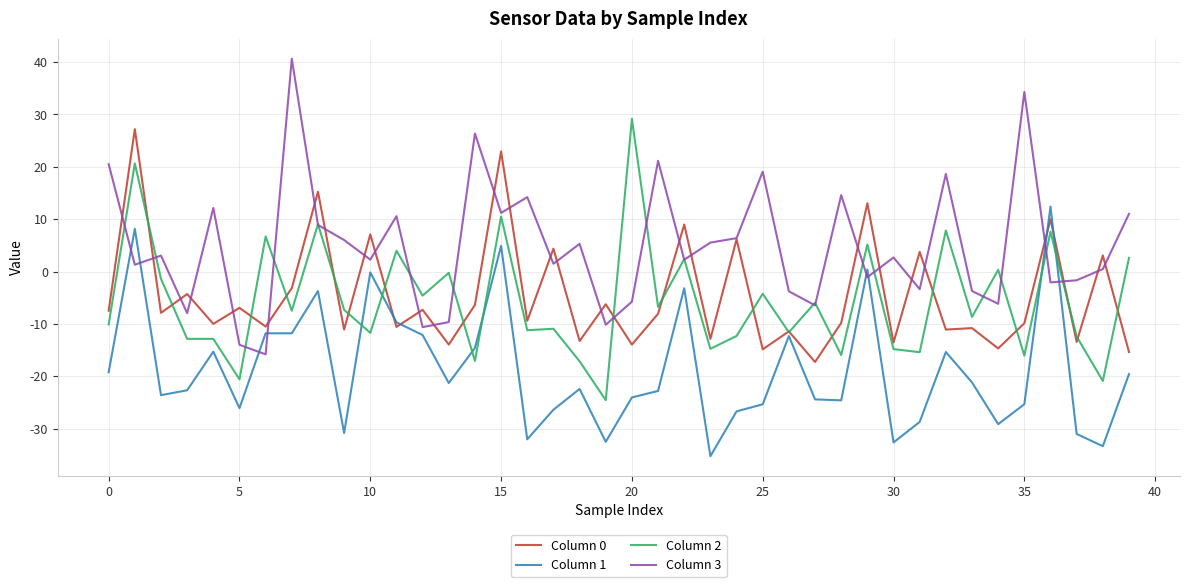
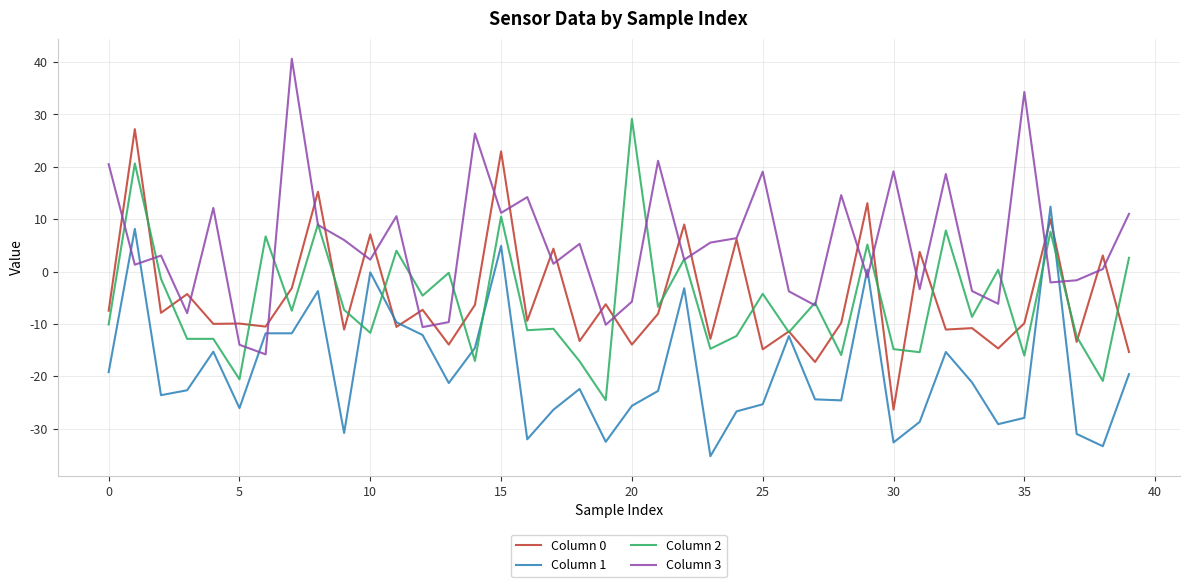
  {
    "Column 0": {
      "0": -7,
-     "5": -7,
+     "5": -10,
      "10": 7,
      "15": 23,
      "20": -14,
      "25": -15,
-     "30": -14,
+     "30": -26,
      "35": -10
    },
    "Column 1": {
      "0": -19,
      "5": -26,
      "10": 0,
      "15": 5,
-     "20": -24,
+     "20": -26,
      "25": -25,
      "30": -33,
-     "35": -25
+     "35": -28
    },
    "Column 2": {
      "0": -10,
      "5": -21,
      "10": -12,
      "15": 11,
      "20": 29,
      "25": -4,
      "30": -15,
      "35": -16
    },
    "Column 3": {
      "0": 21,
      "5": -14,
      "10": 2,
      "15": 11,
      "20": -6,
      "25": 19,
-     "30": 3,
+     "30": 19,
      "35": 34
    }
  }
